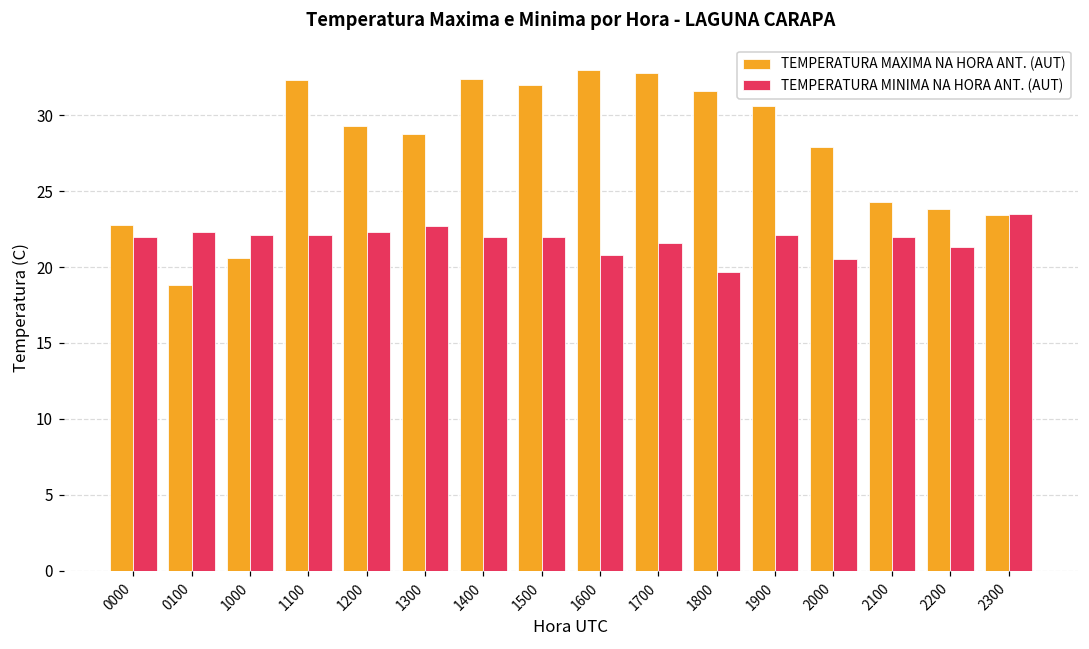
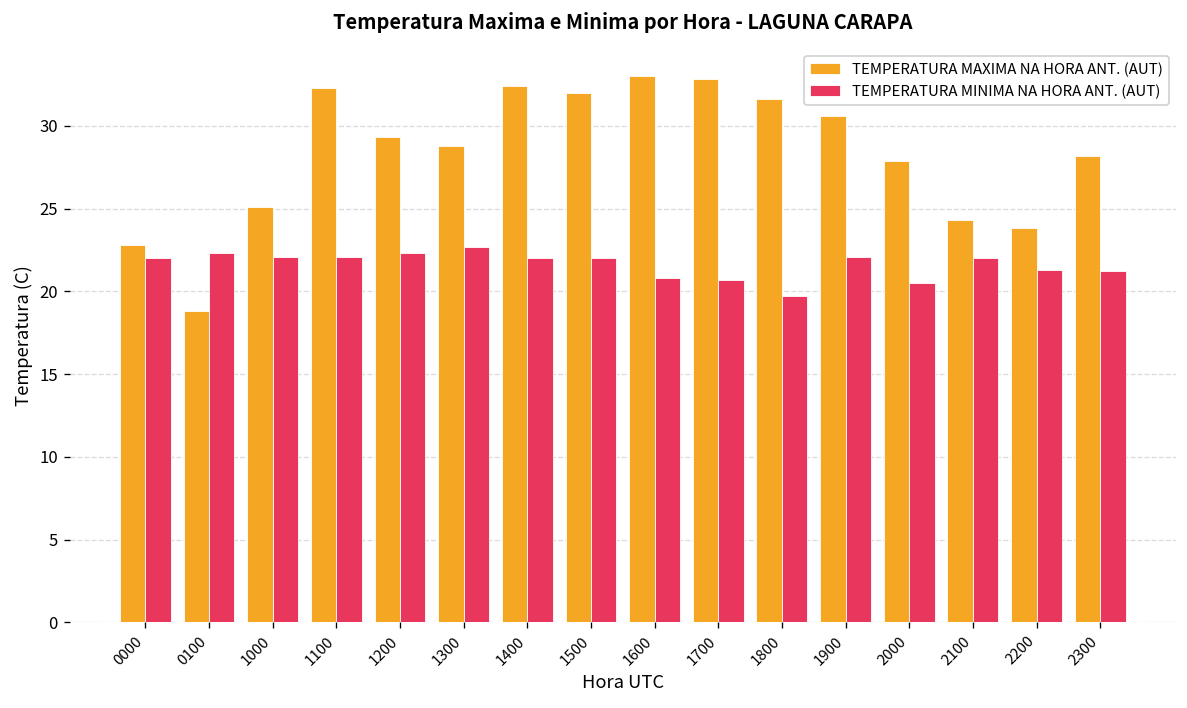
  {
    "TEMPERATURA MAXIMA NA HORA ANT. (AUT)": {
      "0000": 22.8,
      "0100": 18.8,
-     "1000": 20.6,
+     "1000": 25.1,
      "1100": 32.3,
      "1200": 29.3,
      "1300": 28.8,
      "1400": 32.4,
      "1500": 32.0,
      "1600": 33.0,
      "1700": 32.8,
      "1800": 31.6,
      "1900": 30.6,
      "2000": 27.9,
      "2100": 24.3,
      "2200": 23.8,
-     "2300": 23.4
+     "2300": 28.2
    },
    "TEMPERATURA MINIMA NA HORA ANT. (AUT)": {
      "0000": 22.0,
      "0100": 22.3,
      "1000": 22.1,
      "1100": 22.1,
      "1200": 22.3,
      "1300": 22.7,
      "1400": 22.0,
      "1500": 22.0,
      "1600": 20.8,
-     "1700": 21.6,
+     "1700": 20.7,
      "1800": 19.7,
      "1900": 22.1,
      "2000": 20.5,
      "2100": 22.0,
      "2200": 21.3,
-     "2300": 23.5
+     "2300": 21.2
    }
  }
